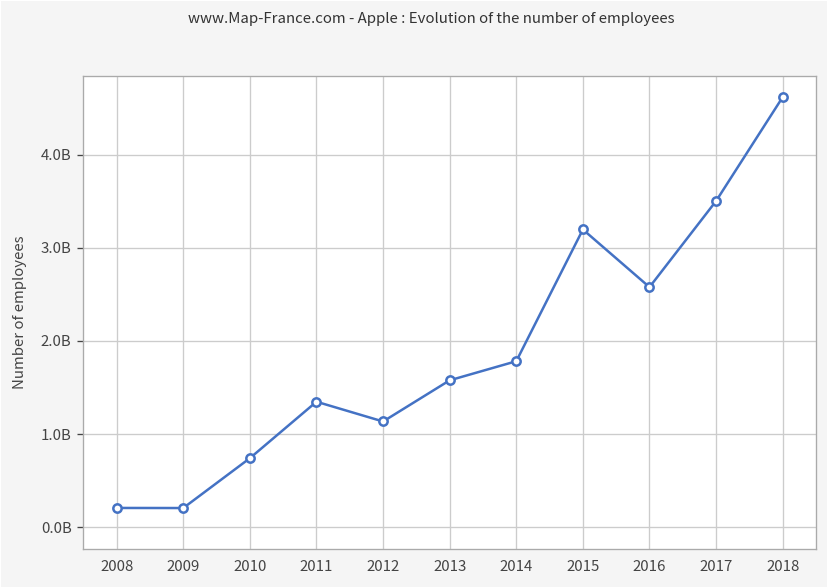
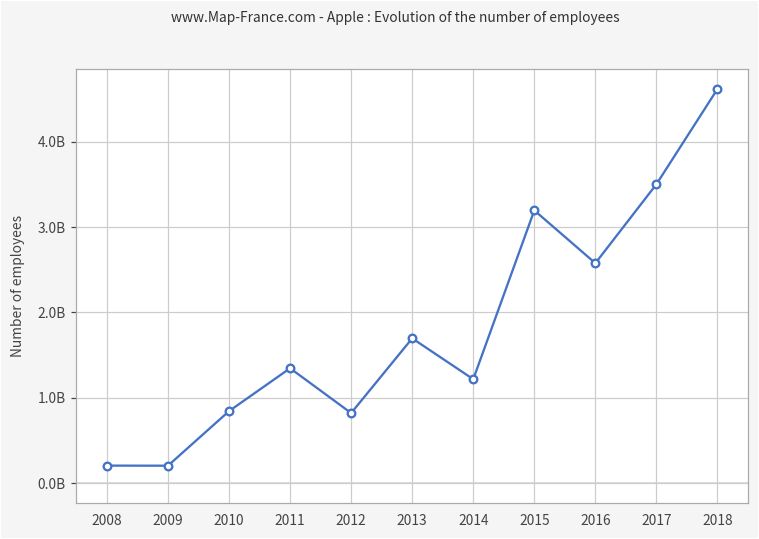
  {
    "2008": 200000000,
    "2009": 200000000,
-   "2010": 700000000,
+   "2010": 800000000,
    "2011": 1300000000,
-   "2012": 1100000000,
-   "2013": 1600000000,
-   "2014": 1800000000,
+   "2012": 800000000,
+   "2013": 1700000000,
+   "2014": 1200000000,
    "2015": 3200000000,
    "2016": 2600000000,
    "2017": 3500000000,
    "2018": 4600000000
  }
